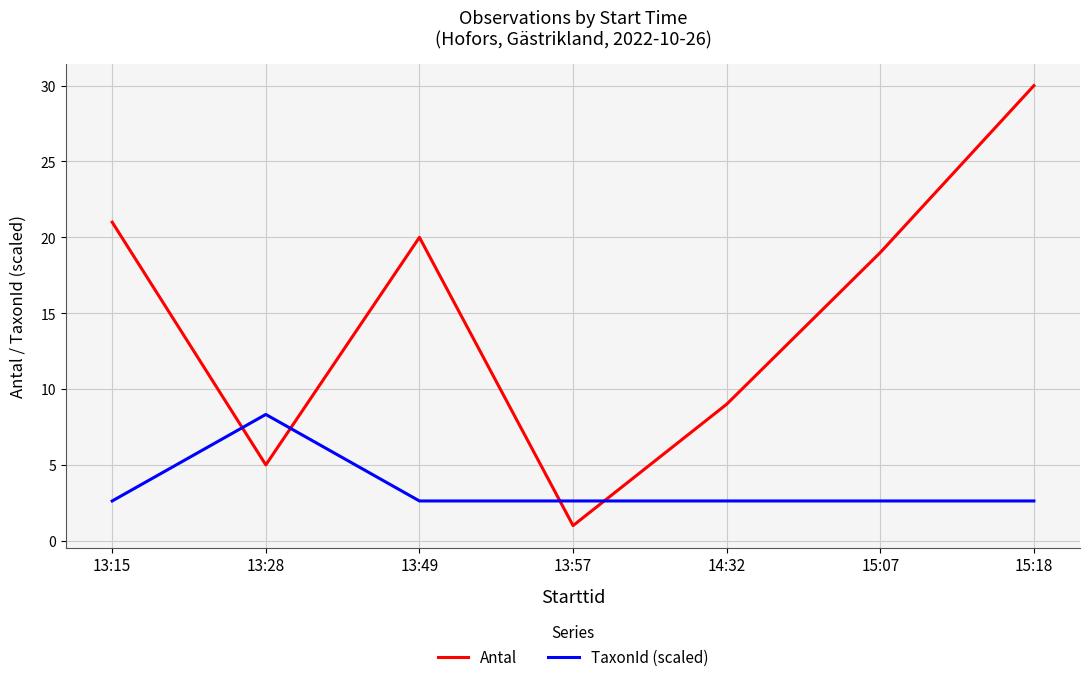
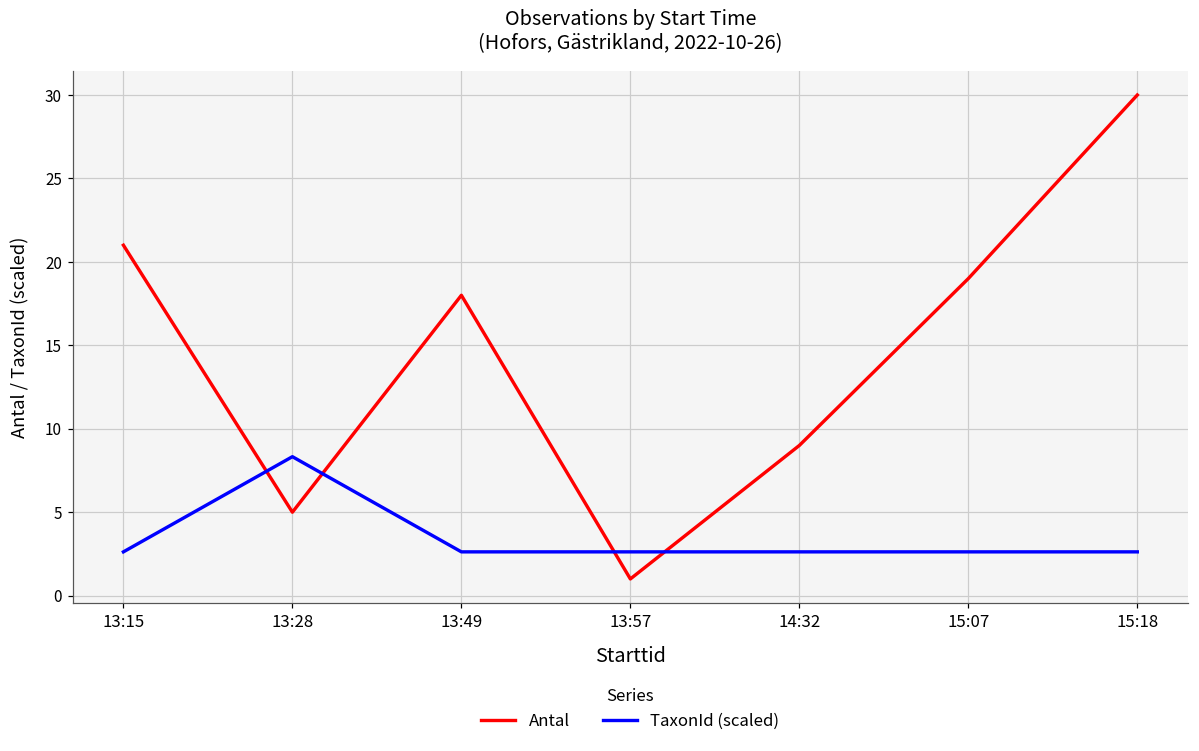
  {
    "Antal": {
      "13:15": 21,
      "13:28": 5,
-     "13:49": 20,
+     "13:49": 18,
      "13:57": 1,
      "14:32": 9,
      "15:07": 19,
      "15:18": 30
    },
    "TaxonId (scaled)": {
      "13:15": 2.6,
      "13:28": 8.3,
      "13:49": 2.6,
      "13:57": 2.6,
      "14:32": 2.6,
      "15:07": 2.6,
      "15:18": 2.6
    }
  }
